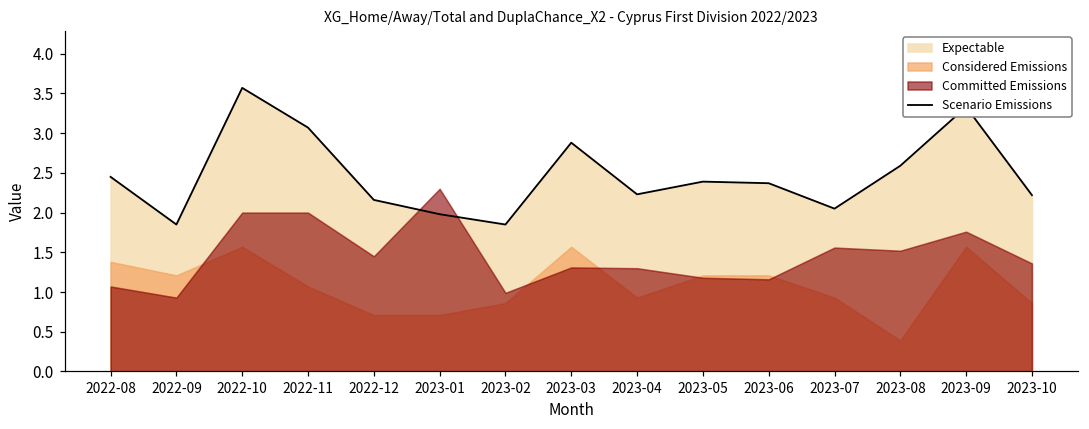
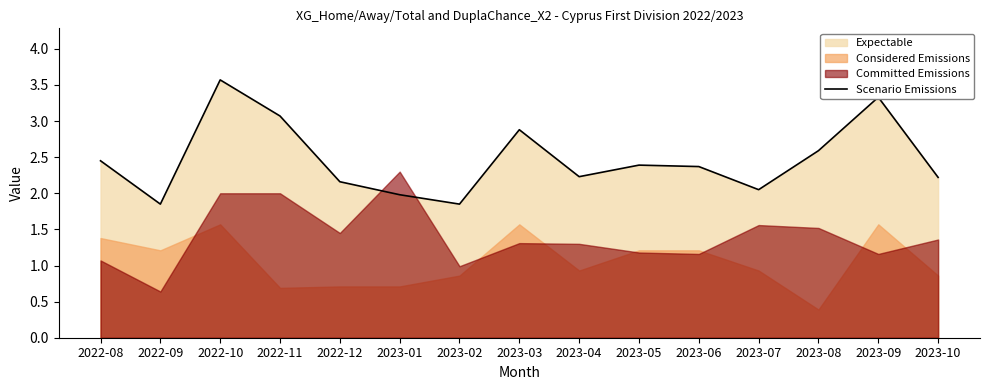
  {
    "Expectable": {
      "2022-08": 2.5,
      "2022-09": 1.9,
      "2022-10": 3.6,
      "2022-11": 3.1,
      "2022-12": 2.2,
      "2023-01": 2.0,
      "2023-02": 1.9,
      "2023-03": 2.9,
      "2023-04": 2.2,
      "2023-05": 2.4,
      "2023-06": 2.4,
      "2023-07": 2.1,
      "2023-08": 2.6,
      "2023-10": 2.2
    },
    "Considered Emissions": {
      "2022-08": 1.4,
      "2022-09": 1.2,
      "2022-10": 1.6,
-     "2022-11": 1.1,
+     "2022-11": 0.7,
      "2022-12": 0.7,
      "2023-01": 0.7,
      "2023-02": 0.9,
      "2023-03": 1.6,
      "2023-04": 0.9,
      "2023-06": 1.2,
      "2023-07": 0.9,
      "2023-08": 0.4,
      "2023-09": 1.6,
      "2023-10": 0.9
    },
    "Committed Emissions": {
      "2022-08": 1.1,
-     "2022-09": 0.9,
+     "2022-09": 0.6,
      "2022-10": 2.0,
      "2022-11": 2.0,
      "2022-12": 1.5,
      "2023-01": 2.3,
      "2023-02": 1.0,
      "2023-03": 1.3,
      "2023-04": 1.3,
      "2023-06": 1.2,
      "2023-07": 1.6,
      "2023-08": 1.5,
-     "2023-09": 1.8,
+     "2023-09": 1.2,
      "2023-10": 1.4
    }
  }
